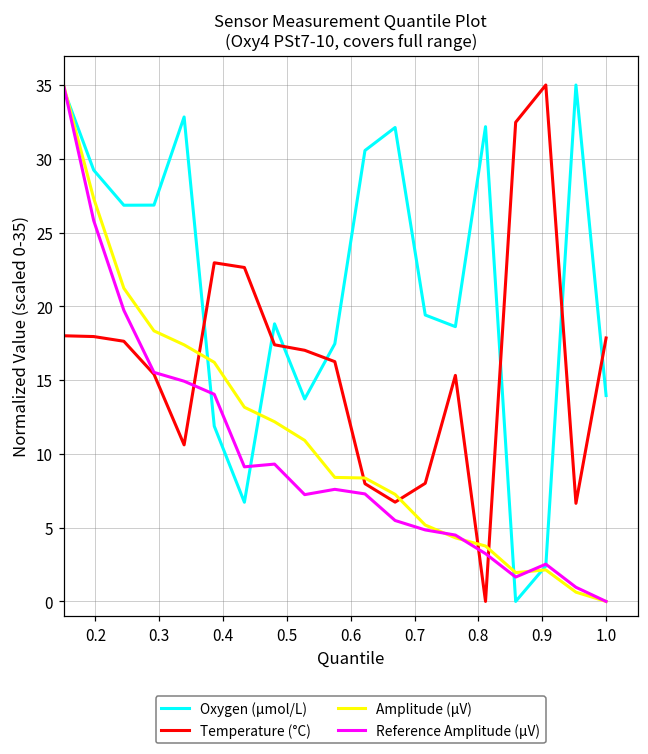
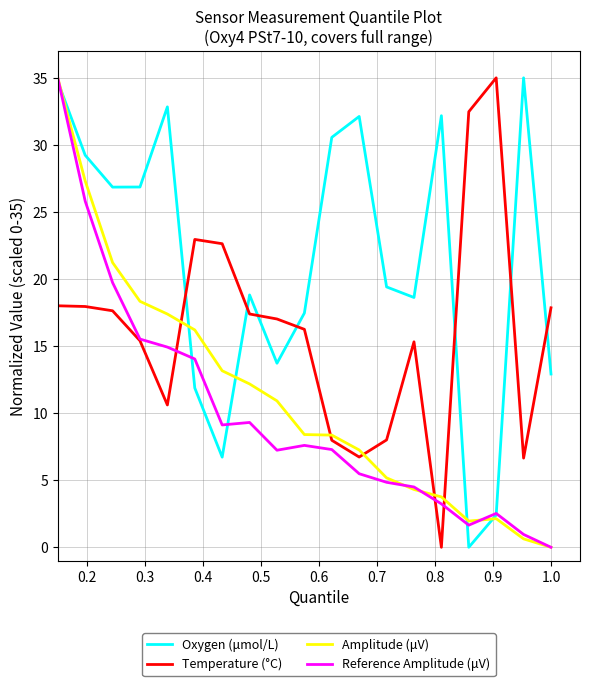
  {
    "Oxygen (μmol/L)": {
-     "1.0": 14.0
+     "1.0": 12.9
    },
    "Temperature (°C)": {
      "1.0": 17.9
    }
  }
